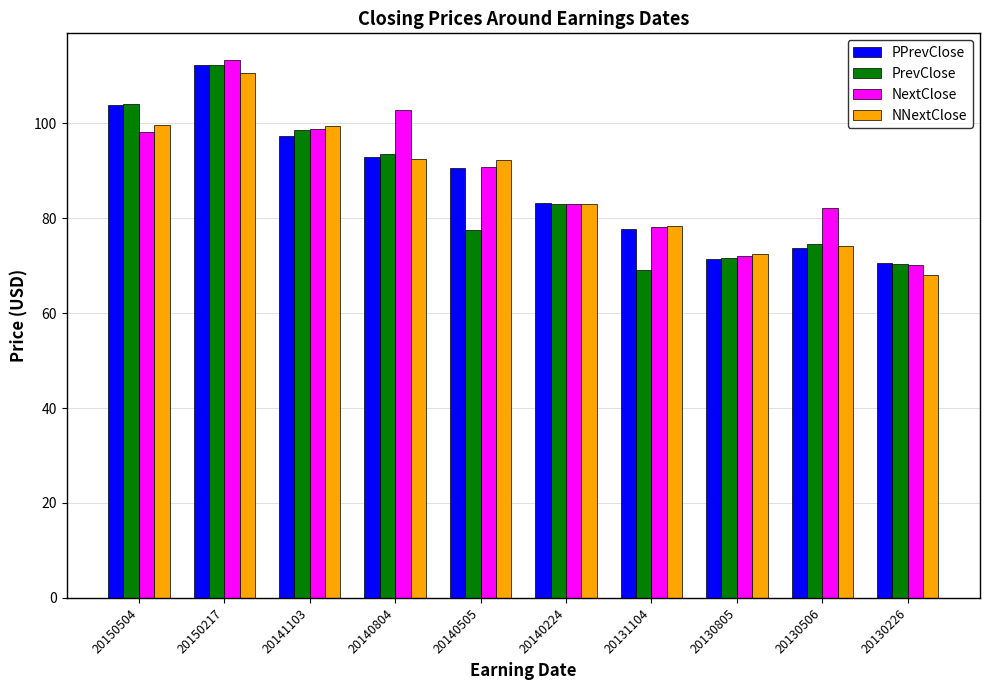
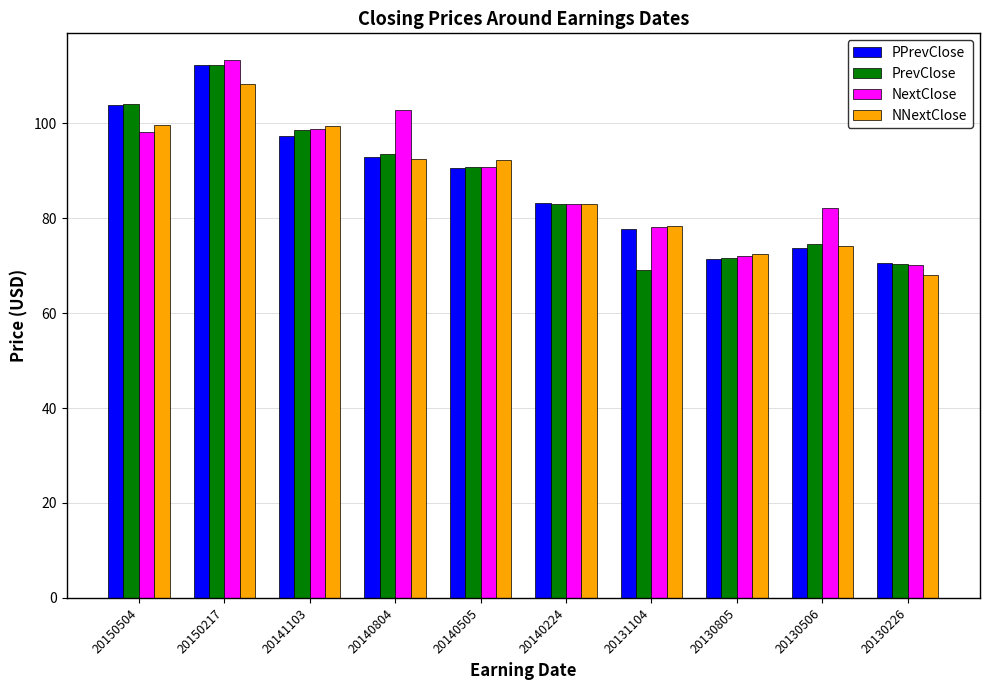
  {
    "PPrevClose": {
      "20150504": 104,
      "20150217": 112,
      "20141103": 97,
      "20140804": 93,
      "20140505": 91,
      "20140224": 83,
      "20131104": 78,
      "20130805": 71,
      "20130506": 74,
      "20130226": 70
    },
    "PrevClose": {
      "20150504": 104,
      "20150217": 112,
      "20141103": 99,
      "20140804": 93,
-     "20140505": 77,
+     "20140505": 91,
      "20140224": 83,
      "20131104": 69,
      "20130805": 72,
      "20130506": 75,
      "20130226": 70
    },
    "NextClose": {
      "20150504": 98,
      "20150217": 113,
      "20141103": 99,
      "20140804": 103,
      "20140505": 91,
      "20140224": 83,
      "20131104": 78,
      "20130805": 72,
      "20130506": 82,
      "20130226": 70
    },
    "NNextClose": {
      "20150504": 100,
-     "20150217": 111,
+     "20150217": 108,
      "20141103": 99,
      "20140804": 93,
      "20140505": 92,
      "20140224": 83,
      "20131104": 78,
      "20130805": 73,
      "20130506": 74,
      "20130226": 68
    }
  }
